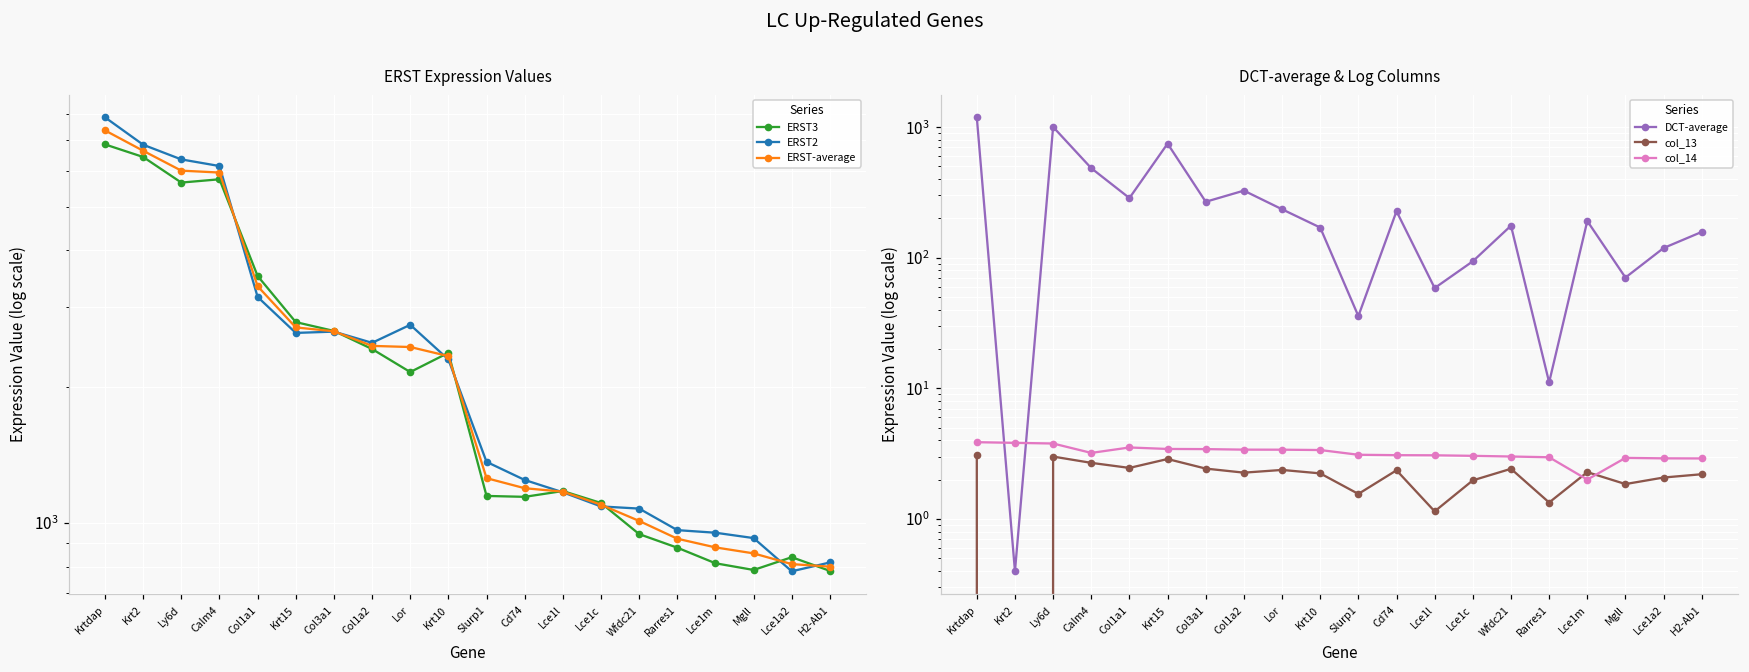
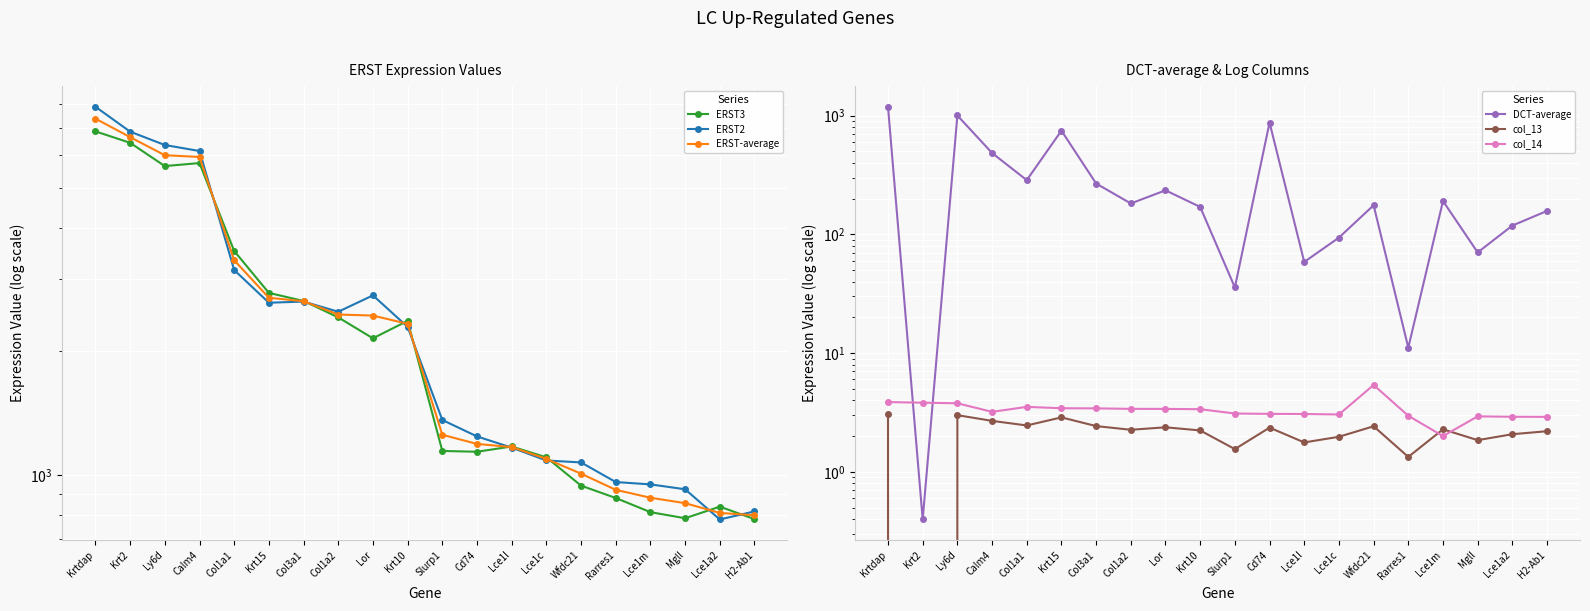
  {
    "DCT-average & Log Columns": {
      "DCT-average": {
        "Krtdap": 1200,
        "Krt2": 0.40,
        "Ly6d": 1000,
        "Calm4": 480,
        "Col1a1": 290,
        "Krt15": 700,
        "Col3a1": 270,
-       "Col1a2": 330,
+       "Col1a2": 180,
        "Lor": 240,
        "Krt10": 170,
        "Slurp1": 36,
-       "Cd74": 230,
+       "Cd74": 900,
        "Lce1l": 60,
        "Lce1c": 90,
        "Wfdc21": 180,
        "Rarres1": 11,
        "Lce1m": 190,
        "Mgll": 70,
        "Lce1a2": 120,
        "H2-Ab1": 160
      },
      "col_13": {
        "Krtdap": 3.1,
        "Ly6d": 3.0,
        "Calm4": 2.7,
        "Col1a1": 2.5,
        "Krt15": 2.9,
        "Col3a1": 2.4,
        "Col1a2": 2.3,
        "Lor": 2.4,
        "Krt10": 2.2,
        "Slurp1": 1.6,
        "Cd74": 2.4,
-       "Lce1l": 1.1,
+       "Lce1l": 1.8,
        "Lce1c": 2.0,
        "Wfdc21": 2.4,
        "Rarres1": 1.3,
        "Lce1m": 2.3,
        "Mgll": 1.8,
        "Lce1a2": 2.1,
        "H2-Ab1": 2.2
      },
      "col_14": {
        "Krtdap": 3.9,
        "Krt2": 3.8,
        "Ly6d": 3.8,
        "Calm4": 3.2,
        "Col1a1": 3.5,
        "Krt15": 3.4,
        "Col3a1": 3.4,
        "Col1a2": 3.4,
        "Lor": 3.4,
        "Krt10": 3.4,
        "Slurp1": 3.1,
        "Cd74": 3.1,
        "Lce1l": 3.1,
        "Lce1c": 3.0,
-       "Wfdc21": 3.0,
+       "Wfdc21": 5,
        "Rarres1": 3.0,
        "Lce1m": 2.0,
        "Mgll": 2.9,
        "Lce1a2": 2.9,
        "H2-Ab1": 2.9
      }
    }
  }
